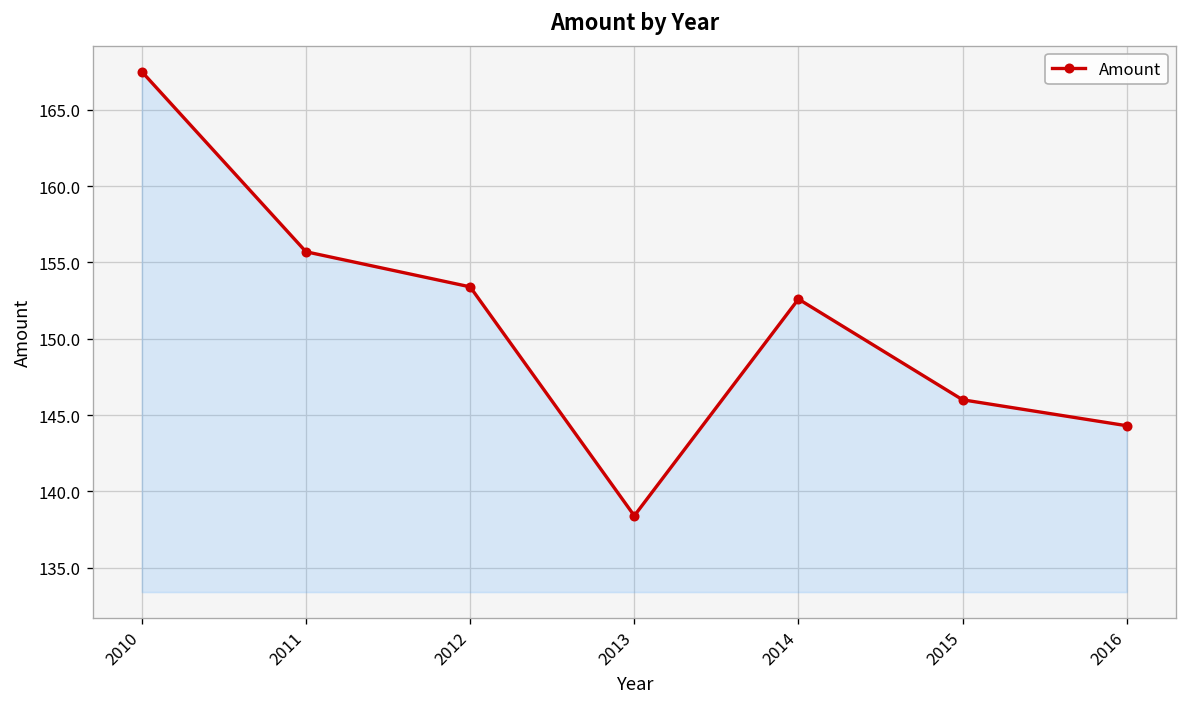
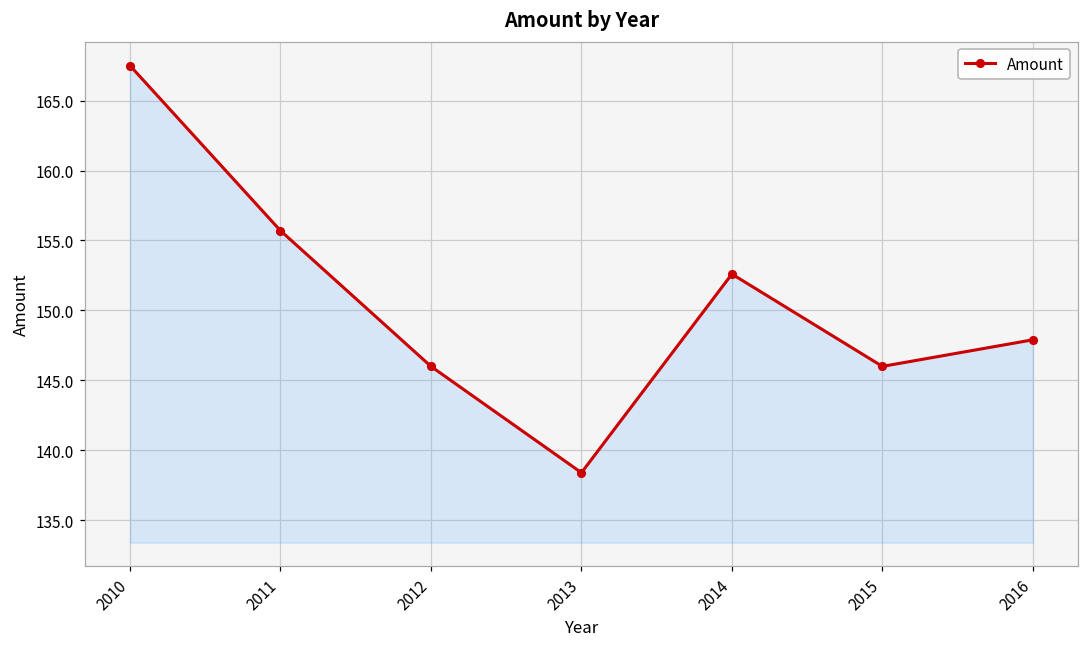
  {
    "2010": 167.5,
    "2011": 155.7,
-   "2012": 153.4,
+   "2012": 146.0,
    "2013": 138.4,
    "2014": 152.6,
    "2015": 146.0,
-   "2016": 144.3
+   "2016": 147.9
  }
